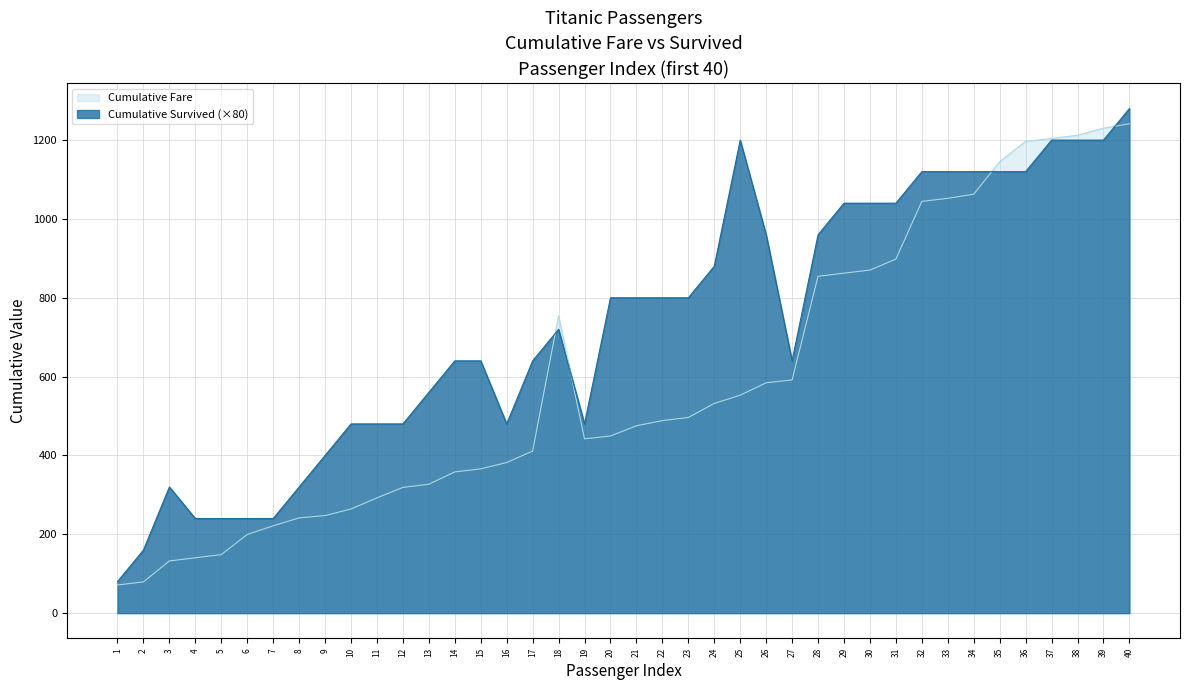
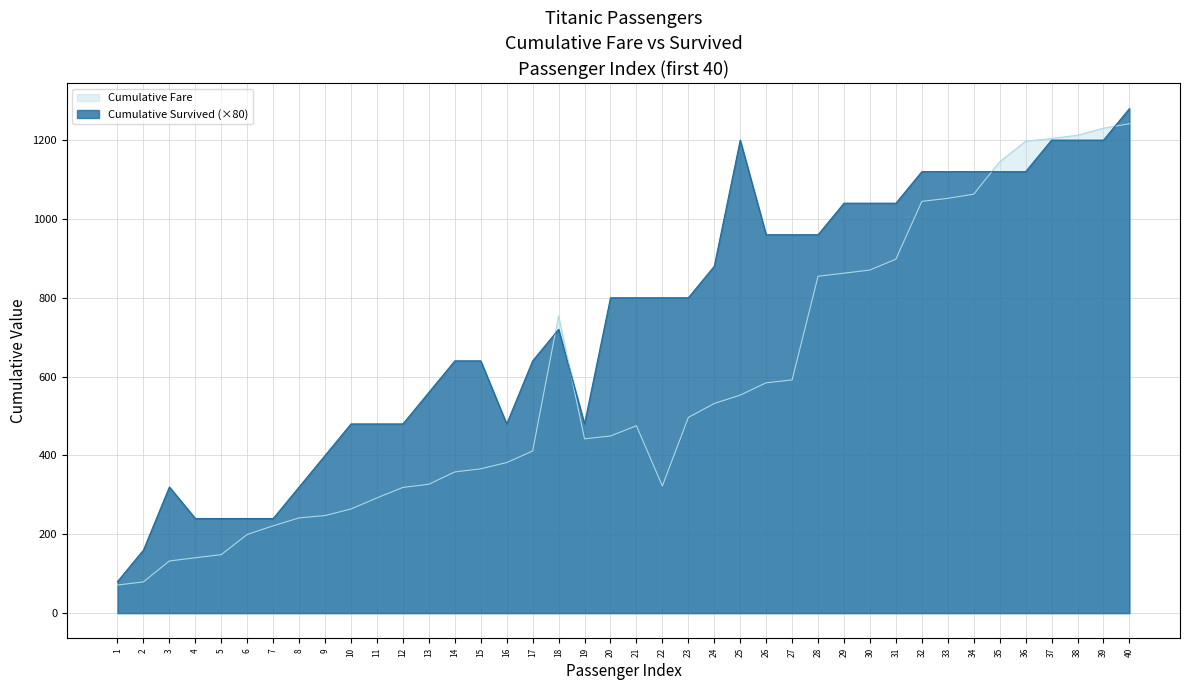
  {
    "Cumulative Fare": {
      "1": 70,
      "2": 80,
      "3": 130,
      "4": 140,
      "5": 150,
      "6": 200,
      "7": 220,
      "8": 240,
      "9": 250,
      "10": 260,
      "11": 290,
      "12": 320,
      "13": 330,
      "14": 360,
      "15": 370,
      "16": 380,
      "17": 410,
      "18": 750,
      "19": 440,
      "20": 450,
      "21": 480,
-     "22": 490,
+     "22": 320,
      "23": 500,
      "24": 530,
      "25": 550,
      "26": 580,
      "27": 590,
      "28": 850,
      "29": 860,
      "30": 870,
      "31": 900,
      "32": 1040,
      "33": 1050,
      "34": 1060,
      "35": 1140,
      "36": 1200,
      "38": 1210,
      "39": 1230,
      "40": 1240
    },
    "Cumulative Survived (×80)": {
      "1": 80,
      "2": 160,
      "3": 320,
      "4": 240,
      "5": 240,
      "6": 240,
      "7": 240,
      "8": 320,
      "9": 400,
      "10": 480,
      "11": 480,
      "12": 480,
      "13": 560,
      "14": 640,
      "15": 640,
      "16": 480,
      "17": 640,
      "18": 720,
      "19": 480,
      "20": 800,
      "21": 800,
      "22": 800,
      "23": 800,
      "24": 880,
      "25": 1200,
      "26": 960,
-     "27": 640,
+     "27": 960,
      "28": 960,
      "29": 1040,
      "30": 1040,
      "31": 1040,
      "32": 1120,
      "33": 1120,
      "34": 1120,
      "35": 1120,
      "36": 1120,
      "38": 1200,
      "39": 1200,
      "40": 1280
    }
  }
